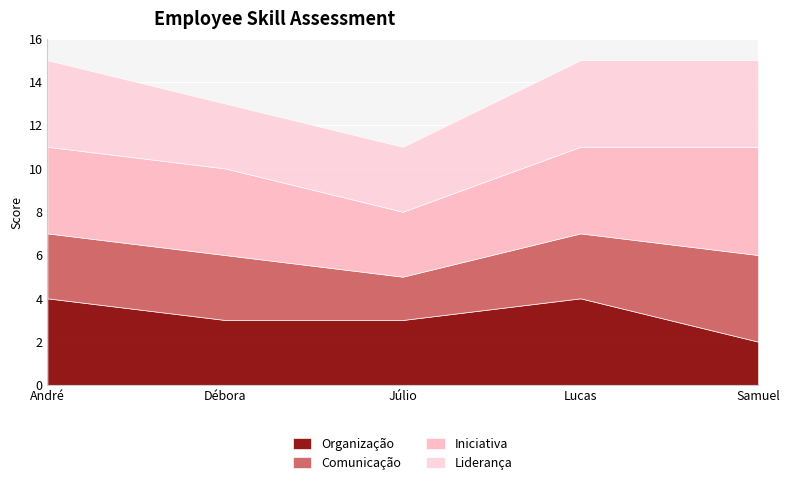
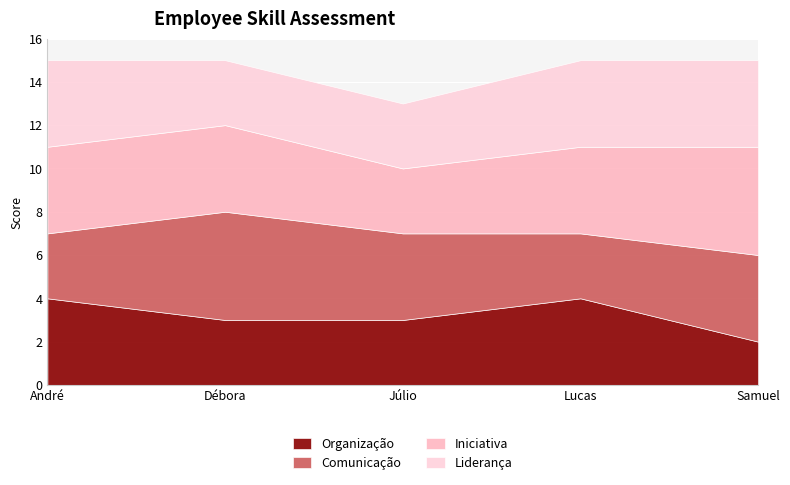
  {
    "Organização": {
      "André": 4,
      "Débora": 3,
      "Júlio": 3,
      "Lucas": 4,
      "Samuel": 2
    },
    "Comunicação": {
      "André": 3,
-     "Débora": 3,
-     "Júlio": 2,
+     "Débora": 5,
+     "Júlio": 4,
      "Lucas": 3,
      "Samuel": 4
    }
  }
